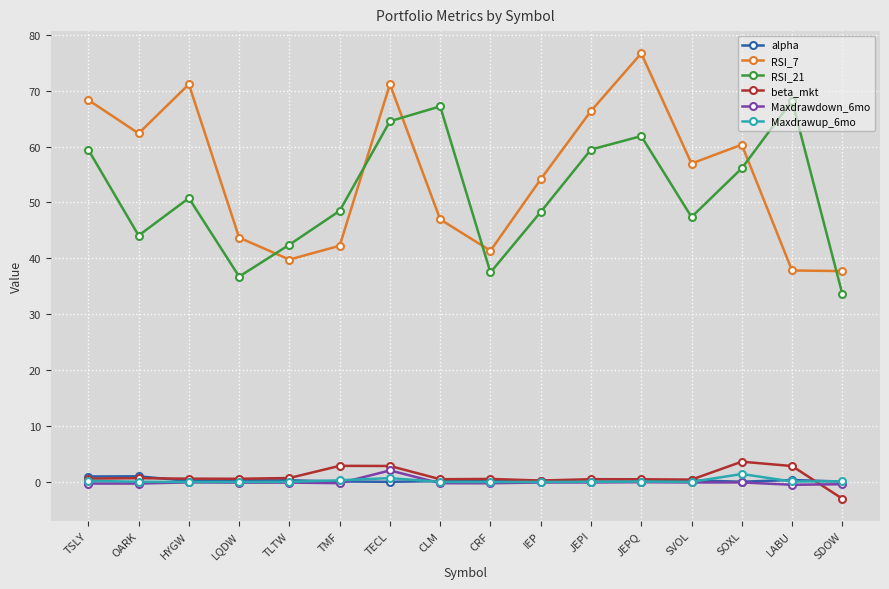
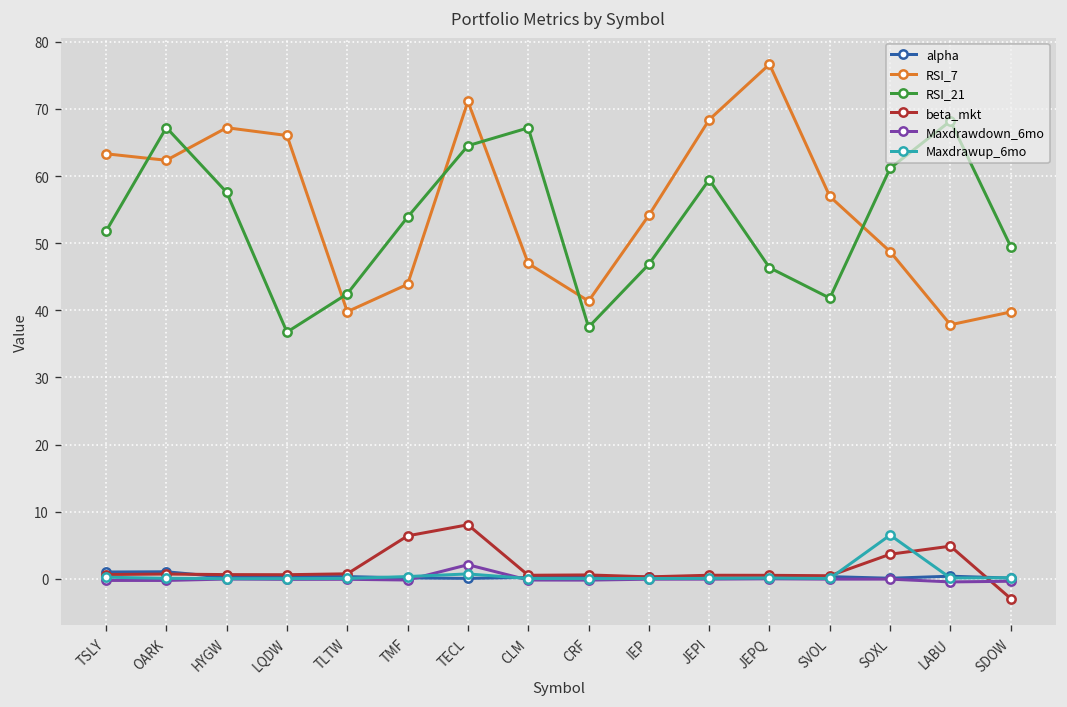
  {
    "alpha": {
      "TECL": 0
    },
    "RSI_7": {
-     "TSLY": 68,
+     "TSLY": 63,
      "OARK": 62,
-     "HYGW": 71,
-     "LQDW": 44,
+     "HYGW": 67,
+     "LQDW": 66,
      "TLTW": 40,
-     "TMF": 42,
+     "TMF": 44,
      "TECL": 71,
      "CLM": 47,
      "CRF": 41,
      "IEP": 54,
-     "JEPI": 66,
+     "JEPI": 68,
      "JEPQ": 77,
      "SVOL": 57,
-     "SOXL": 60,
+     "SOXL": 49,
      "LABU": 38,
-     "SDOW": 38
+     "SDOW": 40
    },
    "RSI_21": {
-     "TSLY": 59,
-     "OARK": 44,
-     "HYGW": 51,
+     "TSLY": 52,
+     "OARK": 67,
+     "HYGW": 58,
      "LQDW": 37,
      "TLTW": 42,
-     "TMF": 48,
+     "TMF": 54,
      "TECL": 65,
      "CLM": 67,
      "CRF": 37,
-     "IEP": 48,
+     "IEP": 47,
      "JEPI": 59,
-     "JEPQ": 62,
-     "SVOL": 47,
-     "SOXL": 56,
-     "SDOW": 34
+     "JEPQ": 46,
+     "SVOL": 42,
+     "SOXL": 61,
+     "SDOW": 49
    },
    "beta_mkt": {
-     "TMF": 3,
-     "TECL": 3,
+     "TMF": 6,
+     "TECL": 8,
      "SOXL": 4,
-     "LABU": 3,
+     "LABU": 5,
      "SDOW": -3
    },
    "Maxdrawdown_6mo": {
      "TSLY": 0,
      "TECL": 2,
      "LABU": 0,
      "SDOW": 0
    },
    "Maxdrawup_6mo": {
      "TECL": 1,
-     "SOXL": 1
+     "SOXL": 7
    }
  }
